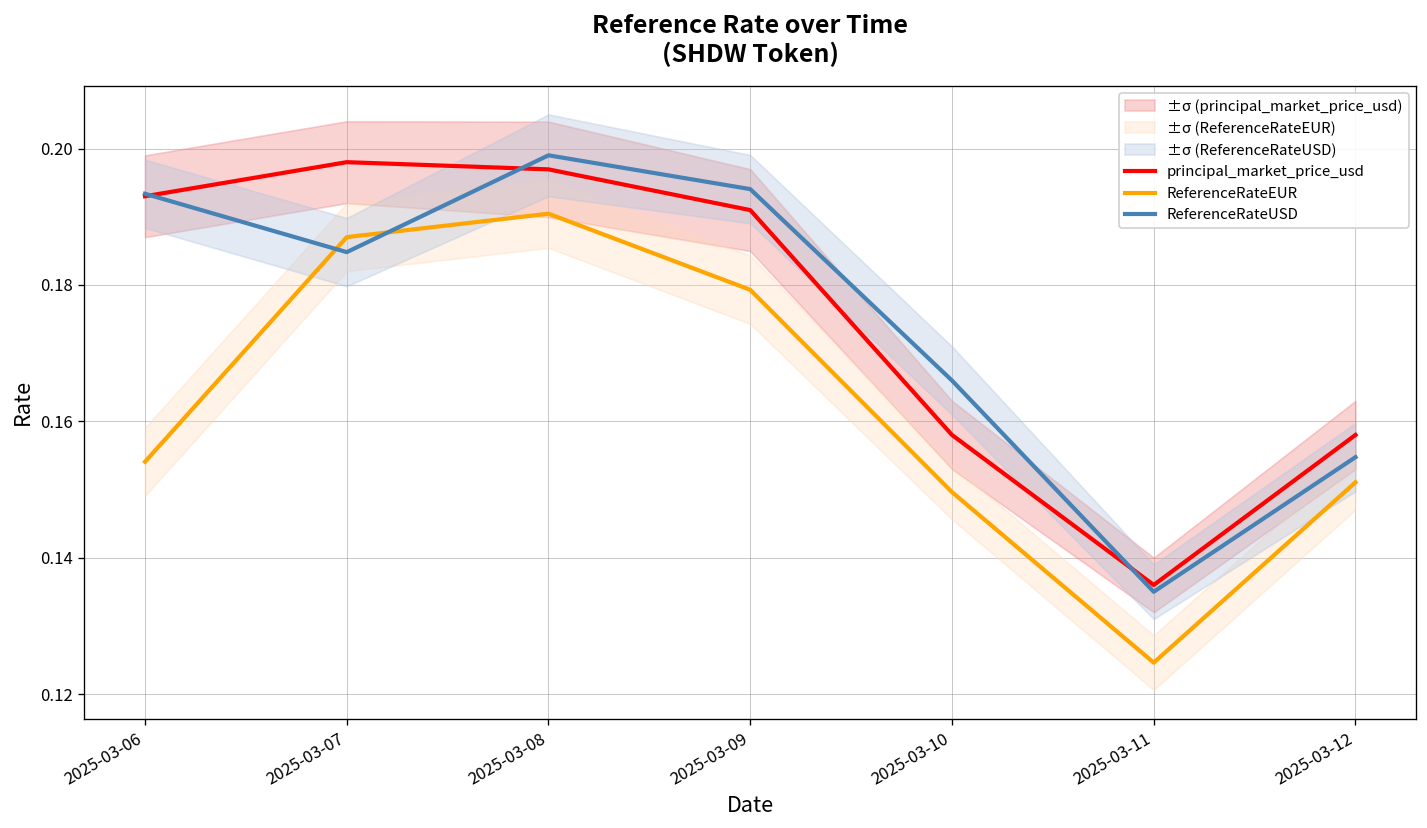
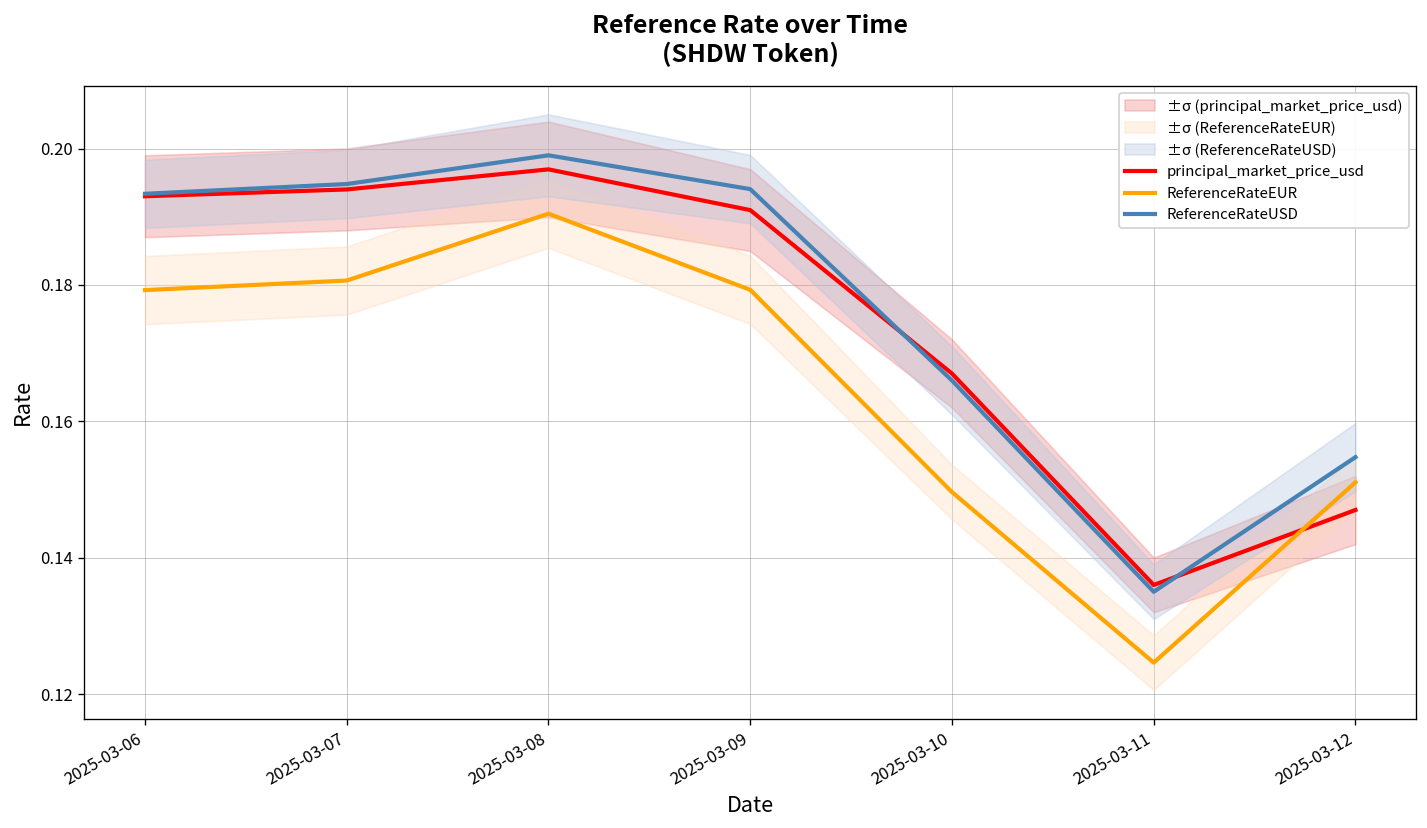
  {
    "principal_market_price_usd": {
-     "2025-03-07": 0.198,
+     "2025-03-07": 0.194,
      "2025-03-08": 0.197,
      "2025-03-09": 0.191,
-     "2025-03-10": 0.158,
+     "2025-03-10": 0.167,
      "2025-03-11": 0.136,
-     "2025-03-12": 0.158
+     "2025-03-12": 0.147
    },
    "ReferenceRateEUR": {
-     "2025-03-06": 0.154,
-     "2025-03-07": 0.187,
+     "2025-03-06": 0.179,
+     "2025-03-07": 0.181,
      "2025-03-08": 0.190,
      "2025-03-09": 0.179,
      "2025-03-10": 0.150,
      "2025-03-11": 0.125,
      "2025-03-12": 0.151
    },
    "ReferenceRateUSD": {
-     "2025-03-07": 0.185,
+     "2025-03-07": 0.195,
      "2025-03-08": 0.199,
      "2025-03-09": 0.194,
      "2025-03-10": 0.166,
      "2025-03-11": 0.135
    }
  }
